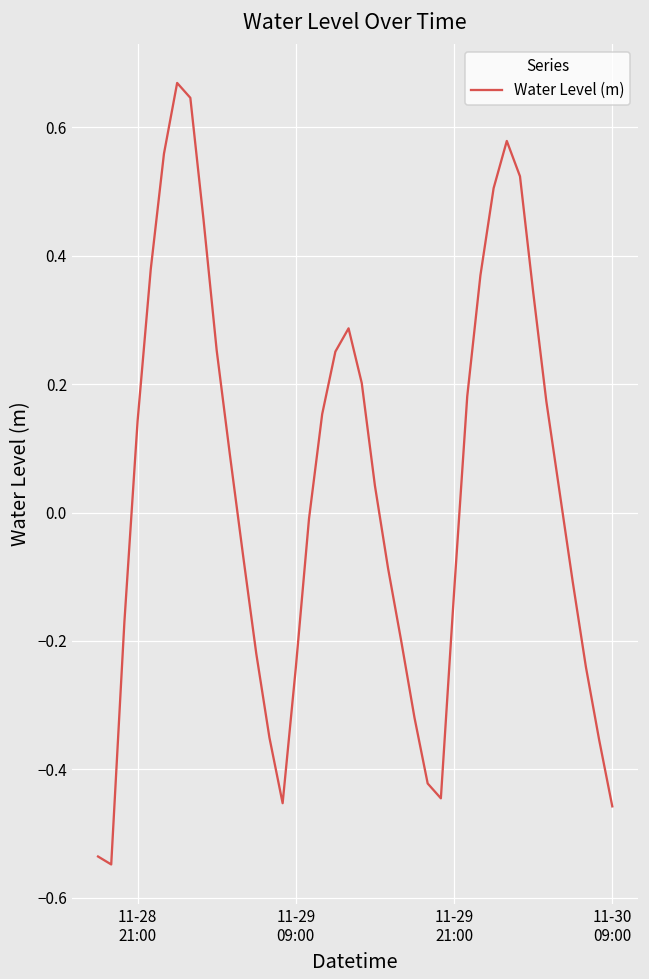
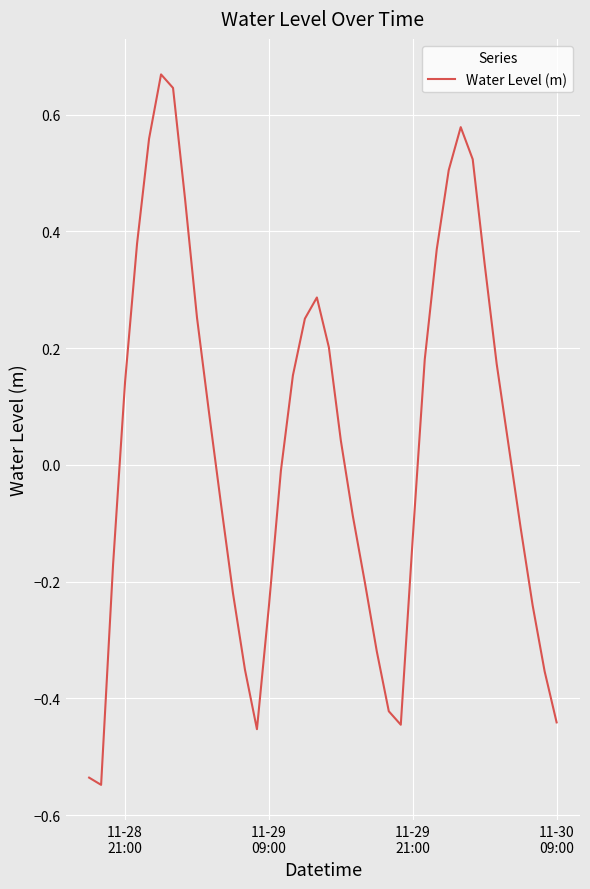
  {
    "11-28 21:00": 0.14,
    "11-29 09:00": -0.24,
    "11-29 21:00": -0.12,
-   "11-30 09:00": -0.46
+   "11-30 09:00": -0.44
  }
